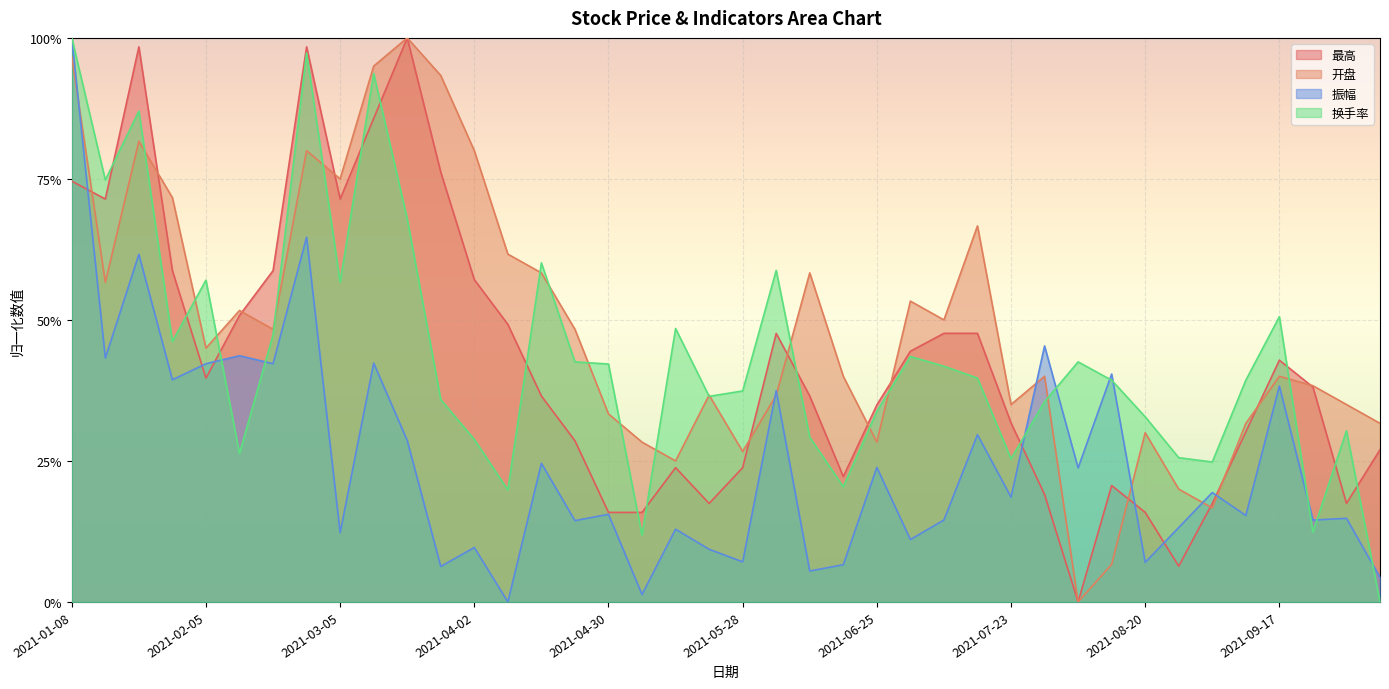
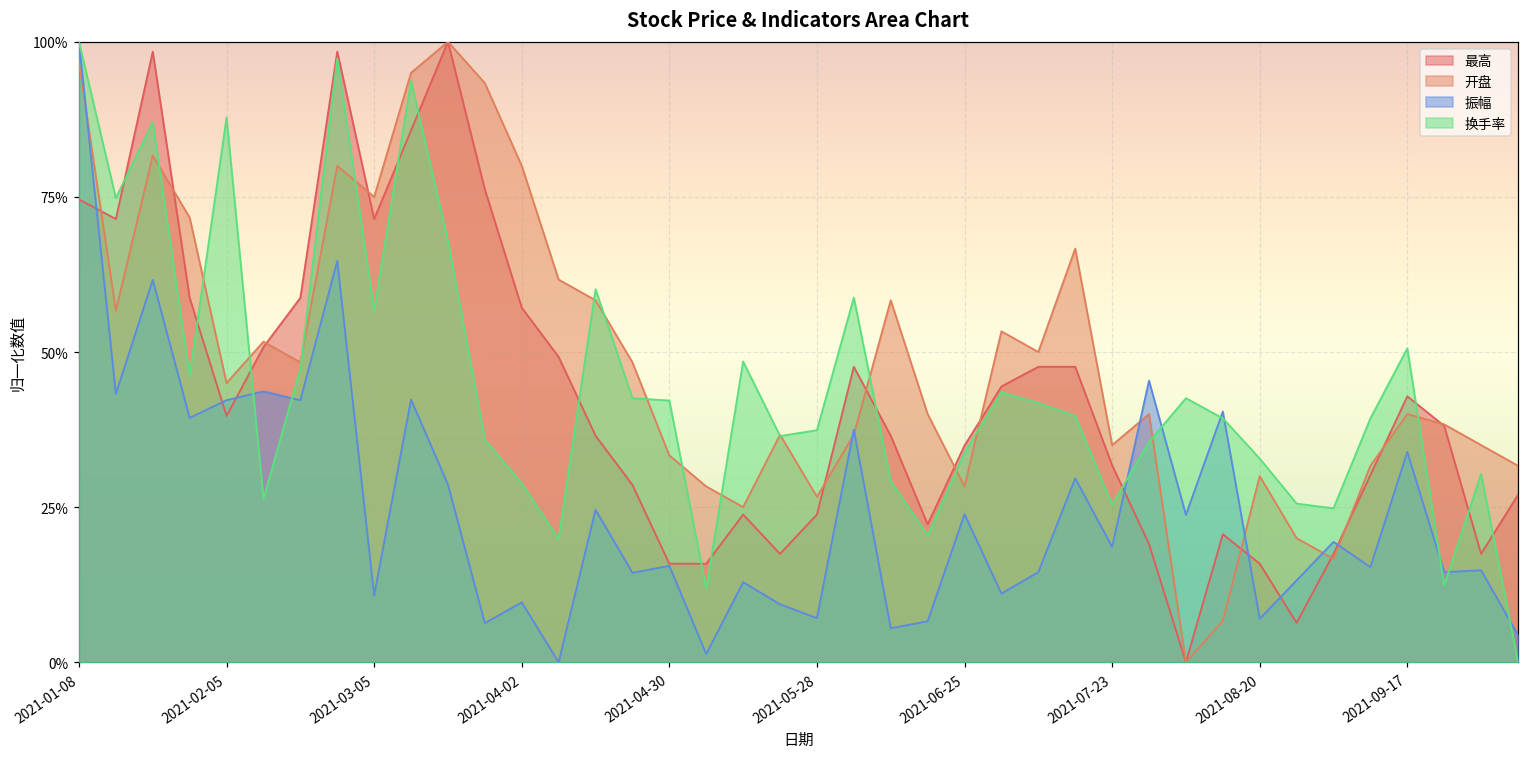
  {
    "振幅": {
      "2021-02-05": "42%",
-     "2021-03-05": "12%",
+     "2021-03-05": "11%",
      "2021-04-02": "10%",
      "2021-05-28": "7%",
      "2021-06-25": "24%",
      "2021-07-23": "19%",
      "2021-08-20": "7%",
-     "2021-09-17": "38%"
+     "2021-09-17": "34%"
    },
    "换手率": {
-     "2021-02-05": "57%",
+     "2021-02-05": "88%",
      "2021-03-05": "57%",
      "2021-04-02": "29%",
      "2021-04-30": "42%",
      "2021-05-28": "37%",
      "2021-06-25": "34%",
      "2021-07-23": "25%",
      "2021-08-20": "33%",
      "2021-09-17": "51%"
    }
  }
